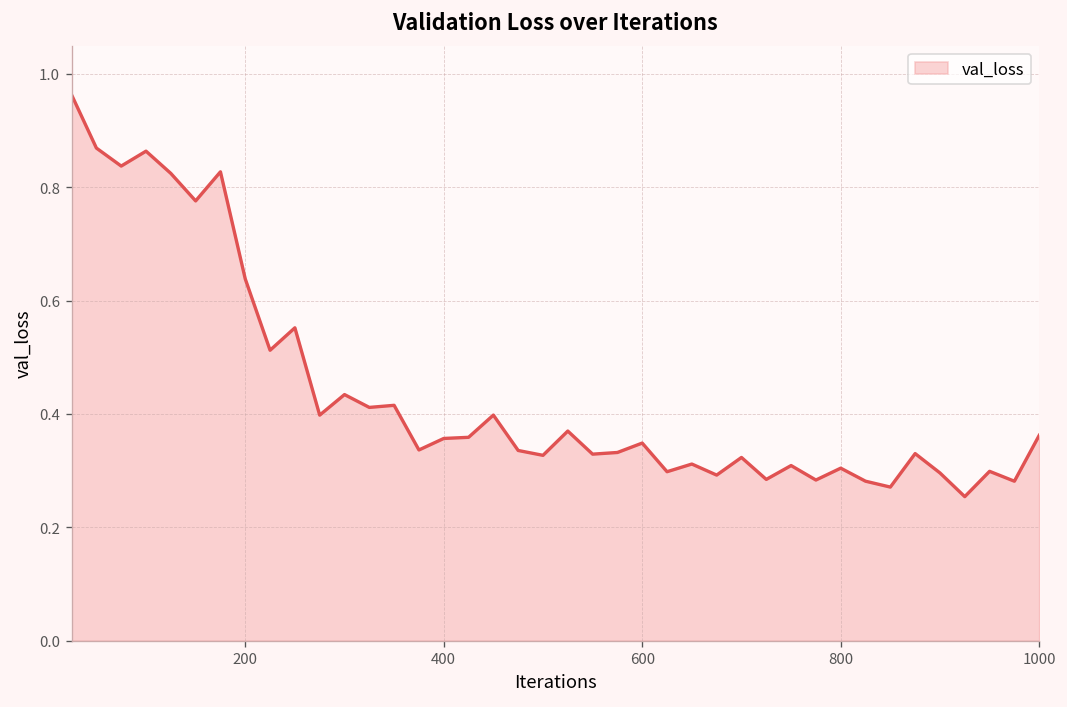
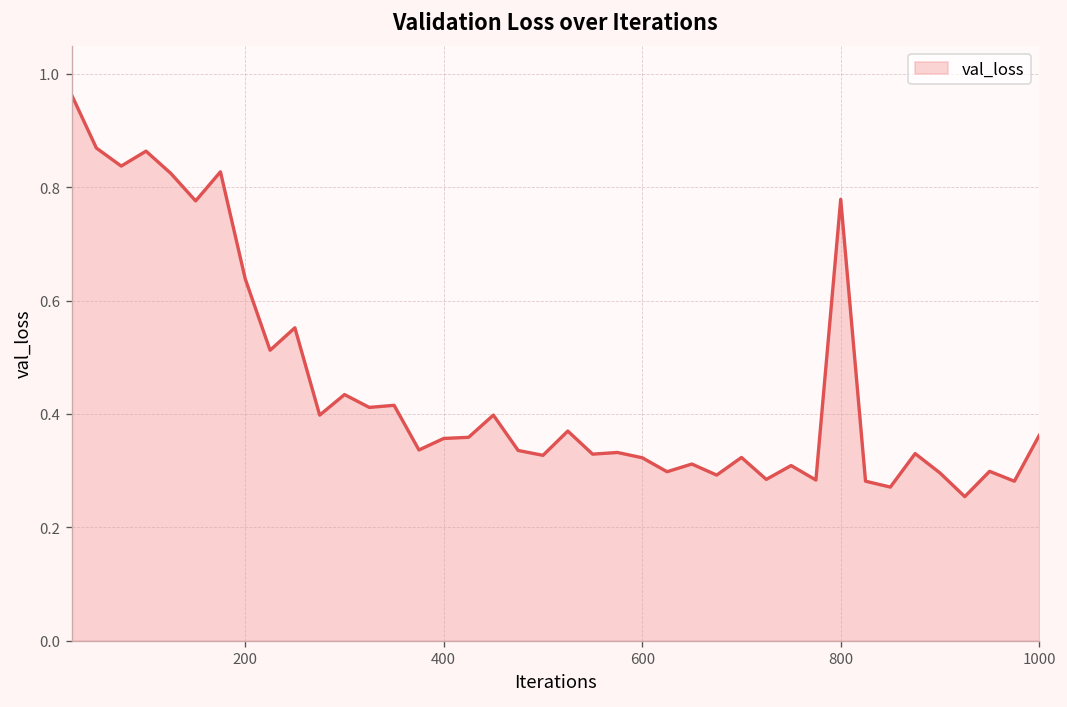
  {
    "200": 0.64,
    "400": 0.36,
-   "600": 0.35,
-   "800": 0.30,
+   "600": 0.32,
+   "800": 0.78,
    "1000": 0.36
  }
